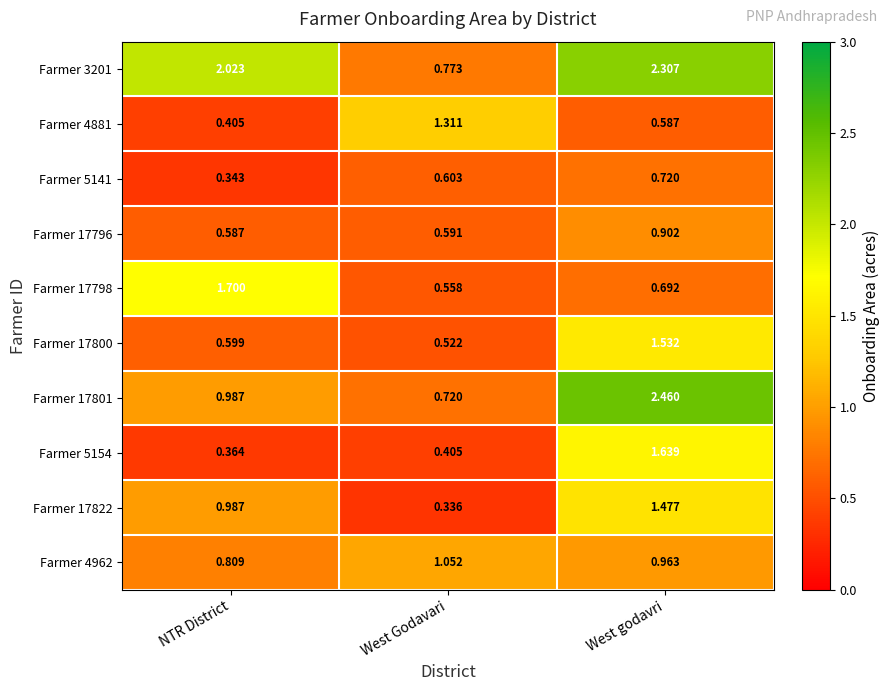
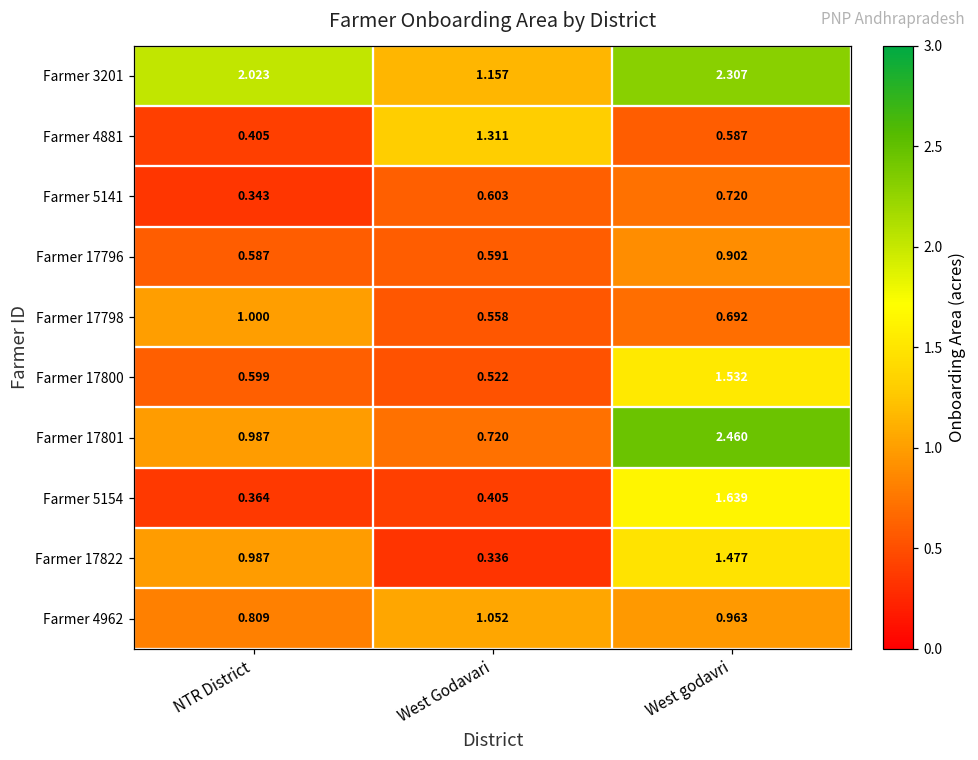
  {
    "Farmer 3201": {
      "NTR District": 2.023,
-     "West Godavari": 0.773,
+     "West Godavari": 1.157,
      "West godavri": 2.307
    },
    "Farmer 4881": {
      "NTR District": 0.405,
      "West Godavari": 1.311,
      "West godavri": 0.587
    },
    "Farmer 5141": {
      "NTR District": 0.343,
      "West Godavari": 0.603,
      "West godavri": 0.720
    },
    "Farmer 17796": {
      "NTR District": 0.587,
      "West Godavari": 0.591,
      "West godavri": 0.902
    },
    "Farmer 17798": {
-     "NTR District": 1.700,
+     "NTR District": 1.000,
      "West Godavari": 0.558,
      "West godavri": 0.692
    },
    "Farmer 17800": {
      "NTR District": 0.599,
      "West Godavari": 0.522,
      "West godavri": 1.532
    },
    "Farmer 17801": {
      "NTR District": 0.987,
      "West Godavari": 0.720,
      "West godavri": 2.460
    },
    "Farmer 5154": {
      "NTR District": 0.364,
      "West Godavari": 0.405,
      "West godavri": 1.639
    },
    "Farmer 17822": {
      "NTR District": 0.987,
      "West Godavari": 0.336,
      "West godavri": 1.477
    },
    "Farmer 4962": {
      "NTR District": 0.809,
      "West Godavari": 1.052,
      "West godavri": 0.963
    }
  }
